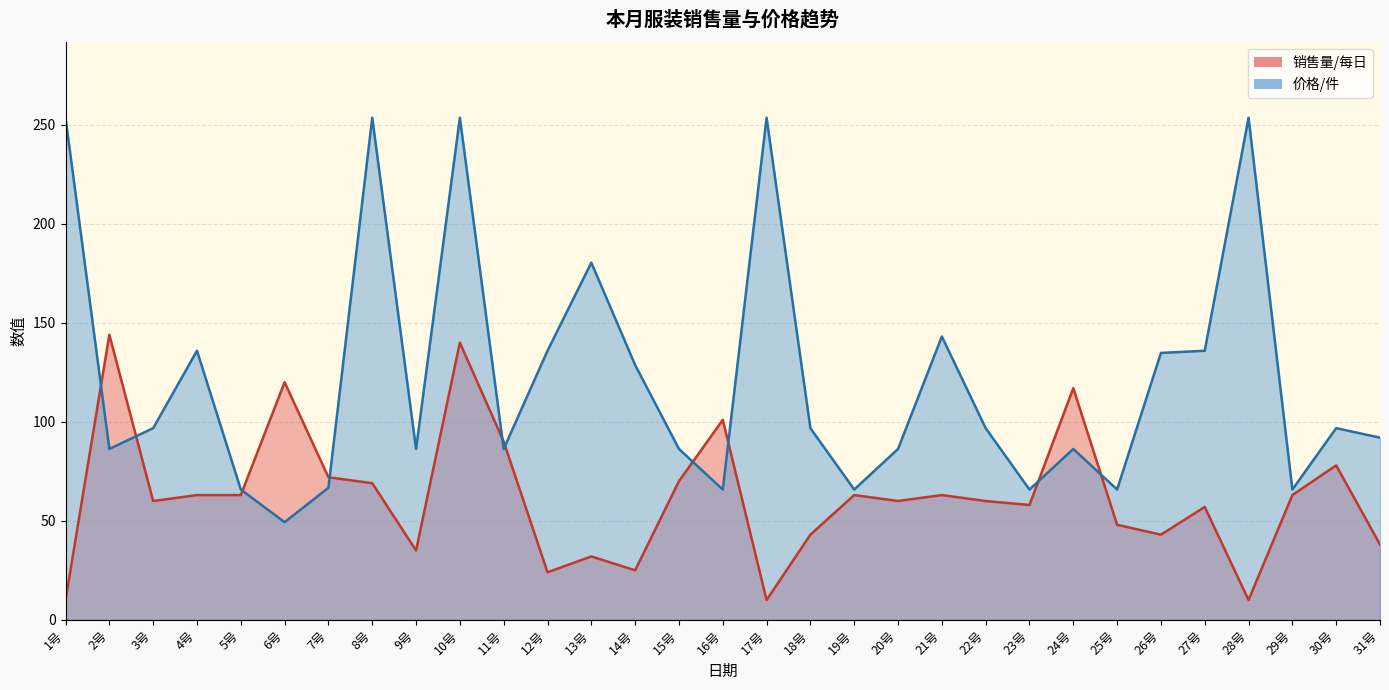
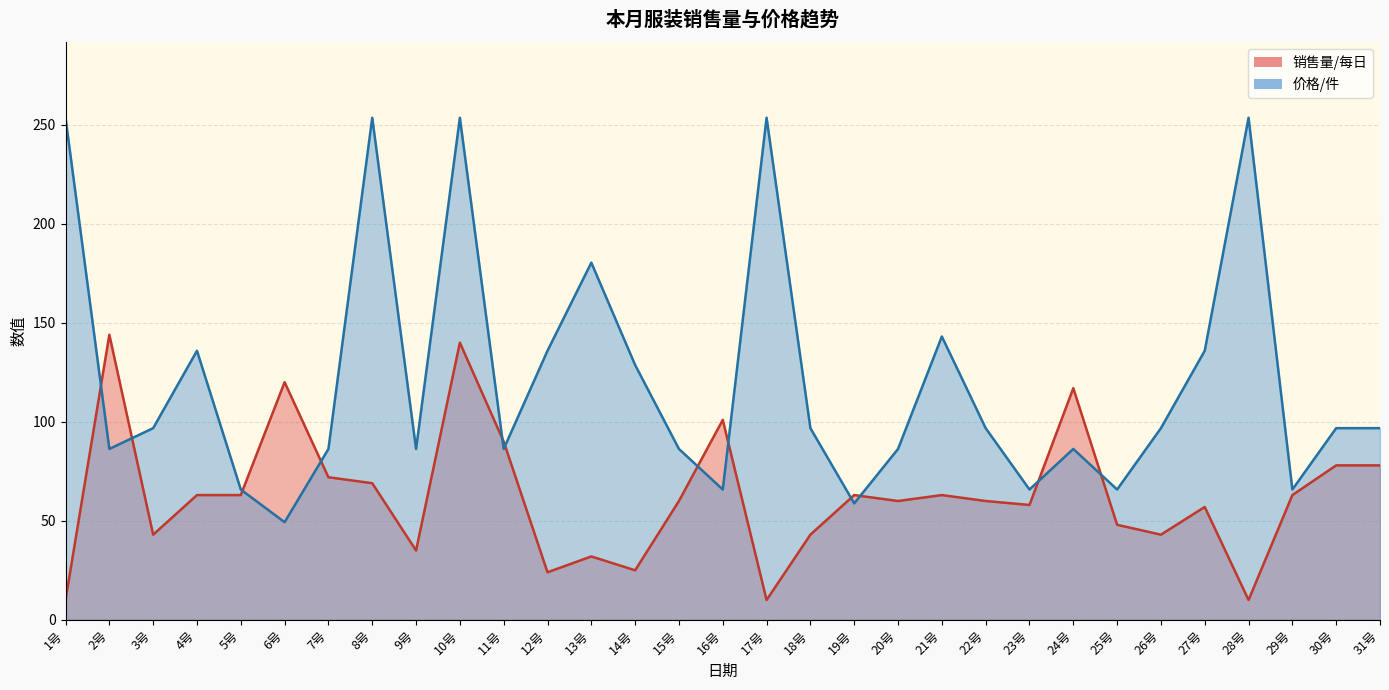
  {
    "销售量/每日": {
      "1号": 10,
      "2号": 144,
-     "3号": 60,
+     "3号": 43,
      "4号": 63,
      "5号": 63,
      "6号": 120,
      "7号": 72,
      "8号": 69,
      "9号": 35,
      "10号": 140,
      "11号": 90,
      "12号": 24,
      "13号": 32,
      "14号": 25,
-     "15号": 70,
+     "15号": 60,
      "16号": 101,
      "17号": 10,
      "18号": 43,
      "19号": 63,
      "20号": 60,
      "21号": 63,
      "22号": 60,
      "23号": 58,
      "24号": 117,
      "25号": 48,
      "26号": 43,
      "27号": 57,
      "28号": 10,
      "29号": 63,
      "30号": 78,
-     "31号": 38
+     "31号": 78
    },
    "价格/件": {
      "1号": 254,
      "2号": 86,
      "3号": 97,
      "4号": 136,
      "5号": 66,
      "6号": 49,
-     "7号": 67,
+     "7号": 86,
      "8号": 254,
      "9号": 86,
      "10号": 254,
      "11号": 86,
      "12号": 136,
      "13号": 180,
      "14号": 129,
      "15号": 86,
      "16号": 66,
      "17号": 254,
      "18号": 97,
-     "19号": 66,
+     "19号": 59,
      "20号": 86,
      "21号": 143,
      "22号": 97,
      "23号": 66,
      "24号": 86,
      "25号": 66,
-     "26号": 135,
+     "26号": 97,
      "27号": 136,
      "28号": 254,
      "29号": 66,
      "30号": 97,
-     "31号": 92
+     "31号": 97
    }
  }
